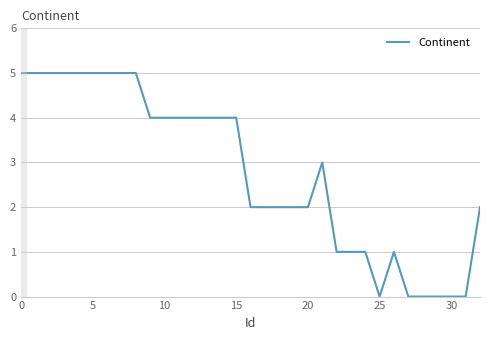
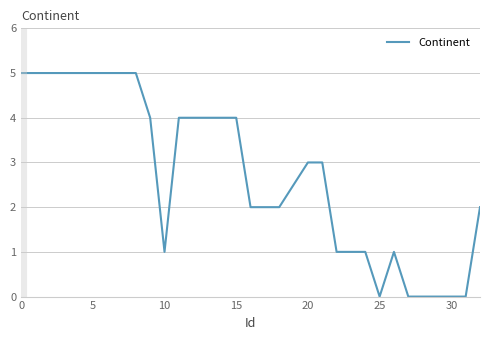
  {
    "0": 5,
    "5": 5,
-   "10": 4,
+   "10": 1,
    "15": 4,
-   "20": 2,
+   "20": 3,
    "25": 0,
    "30": 0
  }
